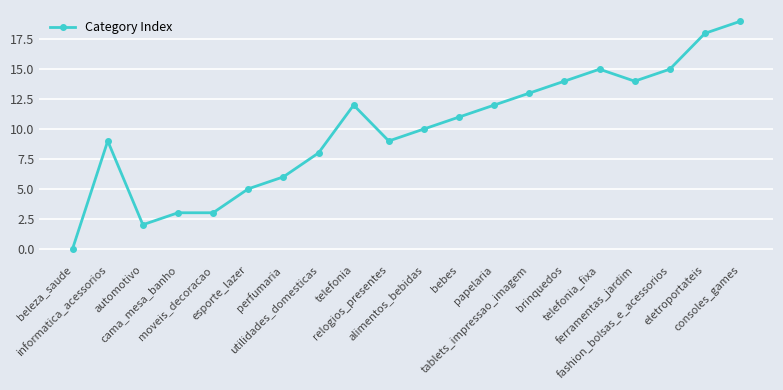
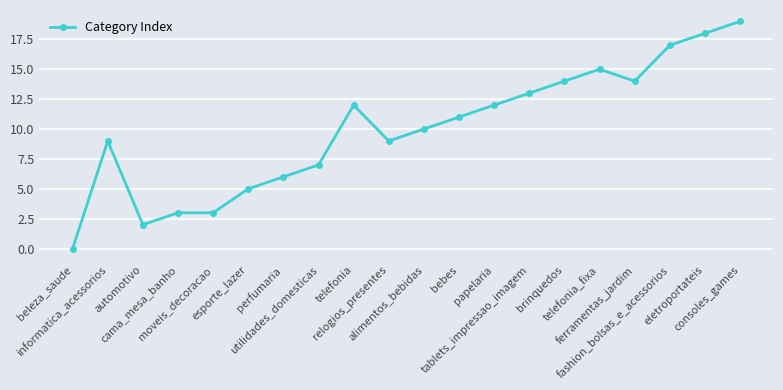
  {
    "beleza_saude": 0,
    "informatica_acessorios": 9,
    "automotivo": 2,
    "cama_mesa_banho": 3,
    "moveis_decoracao": 3,
    "esporte_lazer": 5,
    "perfumaria": 6,
-   "utilidades_domesticas": 8,
+   "utilidades_domesticas": 7,
    "telefonia": 12,
    "relogios_presentes": 9,
    "alimentos_bebidas": 10,
    "bebes": 11,
    "papelaria": 12,
    "tablets_impressao_imagem": 13,
    "brinquedos": 14,
    "telefonia_fixa": 15,
    "ferramentas_jardim": 14,
-   "fashion_bolsas_e_acessorios": 15,
+   "fashion_bolsas_e_acessorios": 17,
    "eletroportateis": 18,
    "consoles_games": 19
  }
